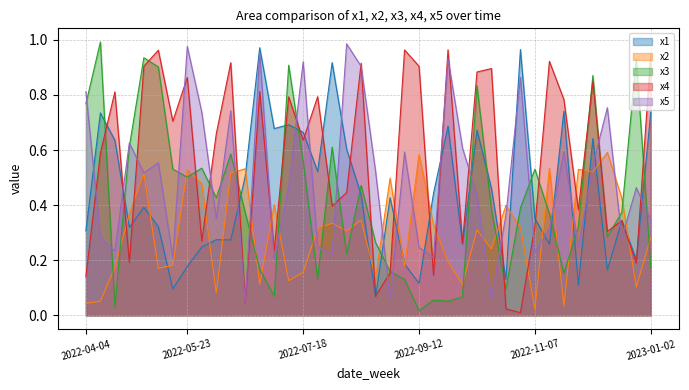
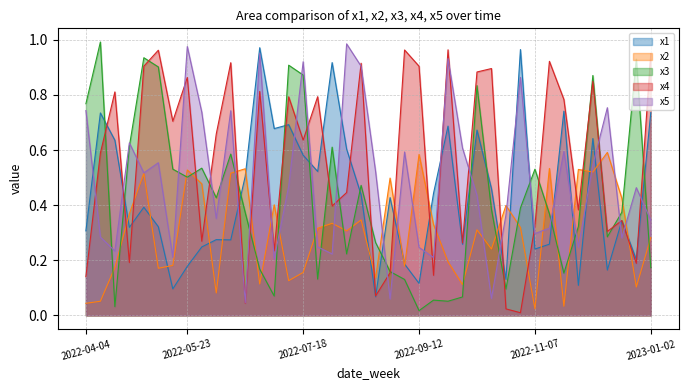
  {
    "x1": {
      "2022-04-04": 0.31,
      "2022-05-23": 0.18,
-     "2022-07-18": 0.66,
+     "2022-07-18": 0.58,
      "2022-09-12": 0.12,
-     "2022-11-07": 0.35,
+     "2022-11-07": 0.24,
      "2023-01-02": 0.74
    },
    "x3": {
      "2022-04-04": 0.77,
      "2022-05-23": 0.50,
-     "2022-07-18": 0.56,
+     "2022-07-18": 0.87,
      "2022-09-12": 0.02,
      "2022-11-07": 0.53,
      "2023-01-02": 0.17
    },
    "x5": {
-     "2022-04-04": 0.81,
+     "2022-04-04": 0.74,
      "2022-05-23": 0.98,
      "2022-07-18": 0.92,
      "2022-09-12": 0.25,
-     "2022-11-07": 0.23,
+     "2022-11-07": 0.30,
      "2023-01-02": 0.35
    }
  }
